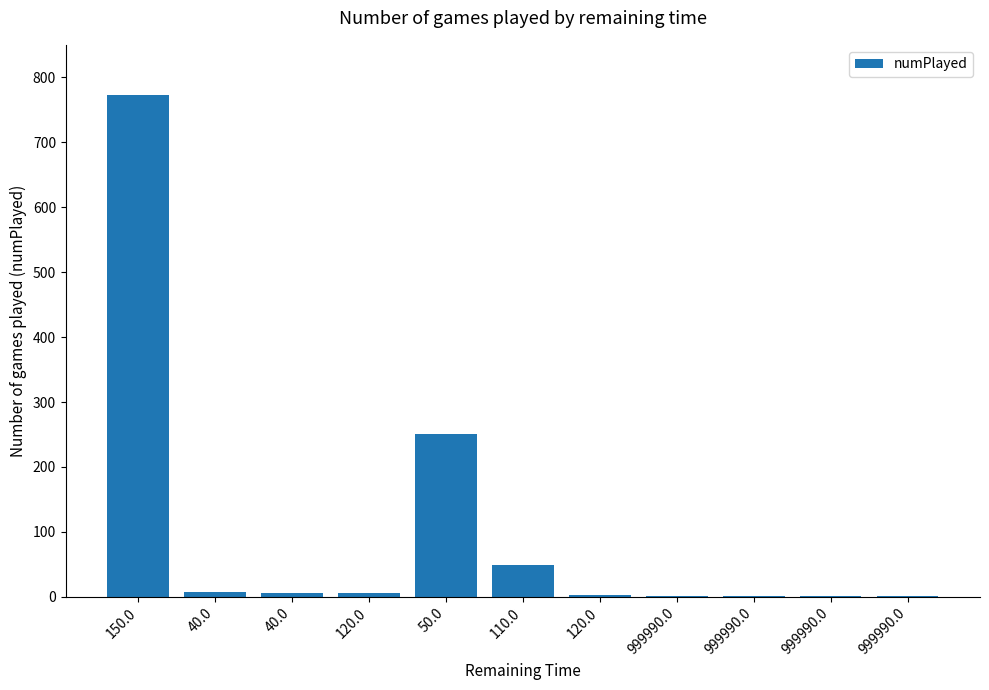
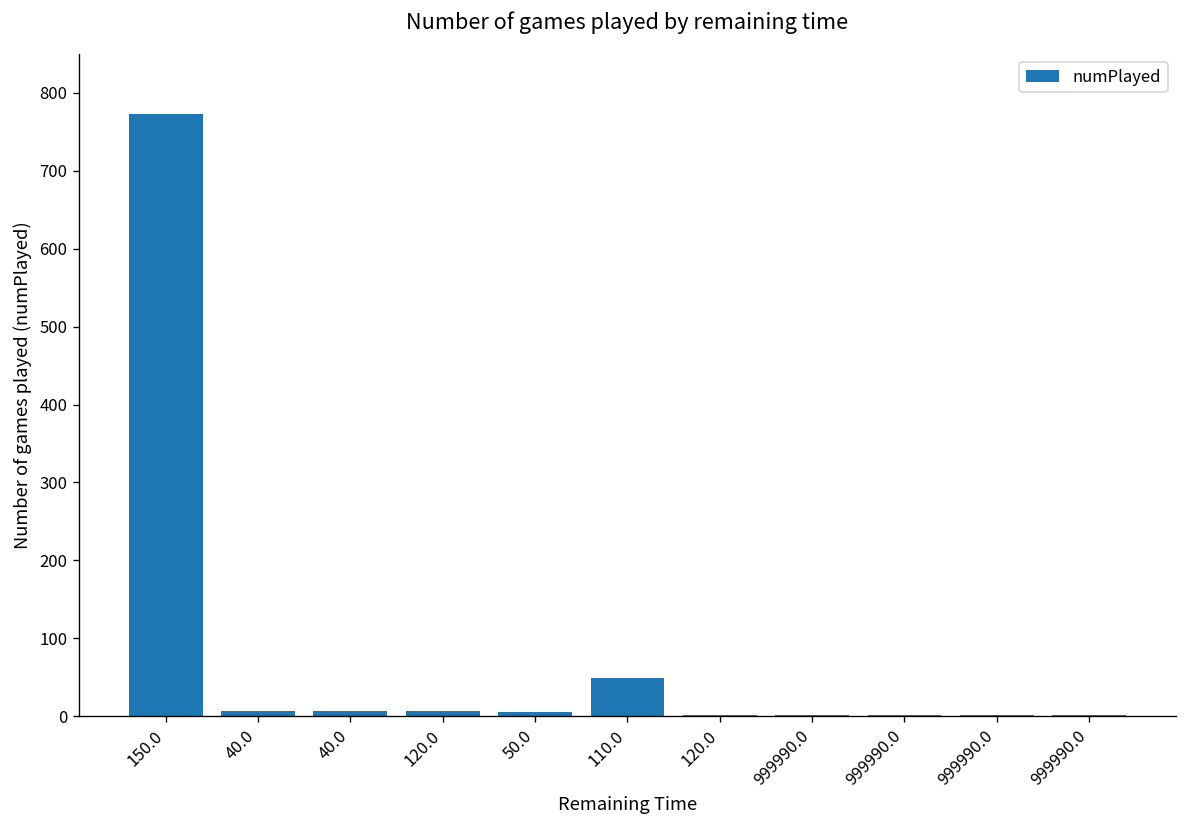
  {
    "150.0": 770,
-   "50.0": 250,
+   "50.0": 10,
    "110.0": 50
  }
